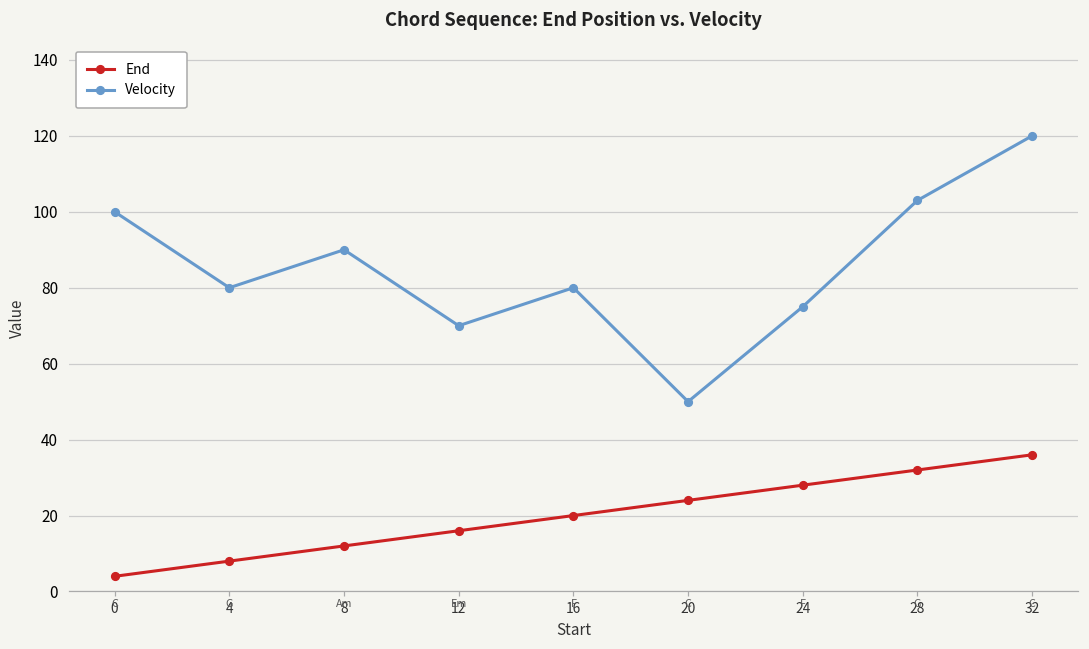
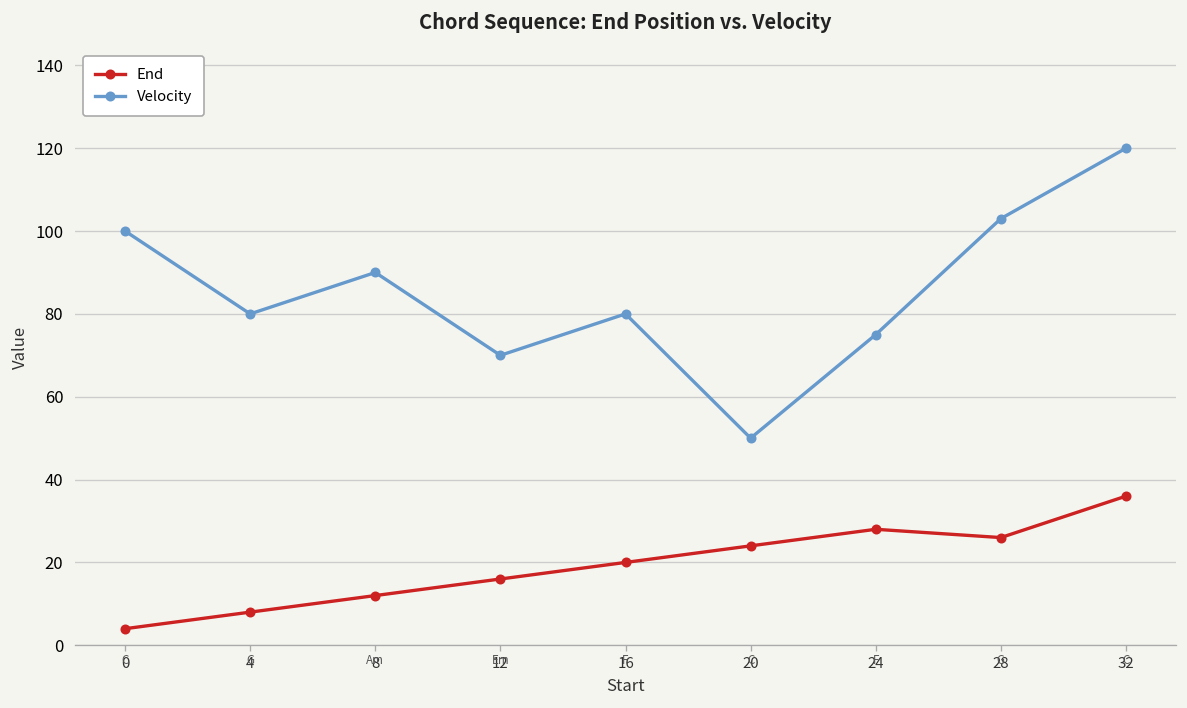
  {
    "End": {
      "0": 4,
      "4": 8,
      "8": 12,
      "12": 16,
      "16": 20,
      "20": 24,
      "24": 28,
-     "28": 32,
+     "28": 26,
      "32": 36
    },
    "Velocity": {
      "0": 100,
      "4": 80,
      "8": 90,
      "12": 70,
      "16": 80,
      "20": 50,
      "24": 75,
      "28": 103,
      "32": 120
    }
  }
